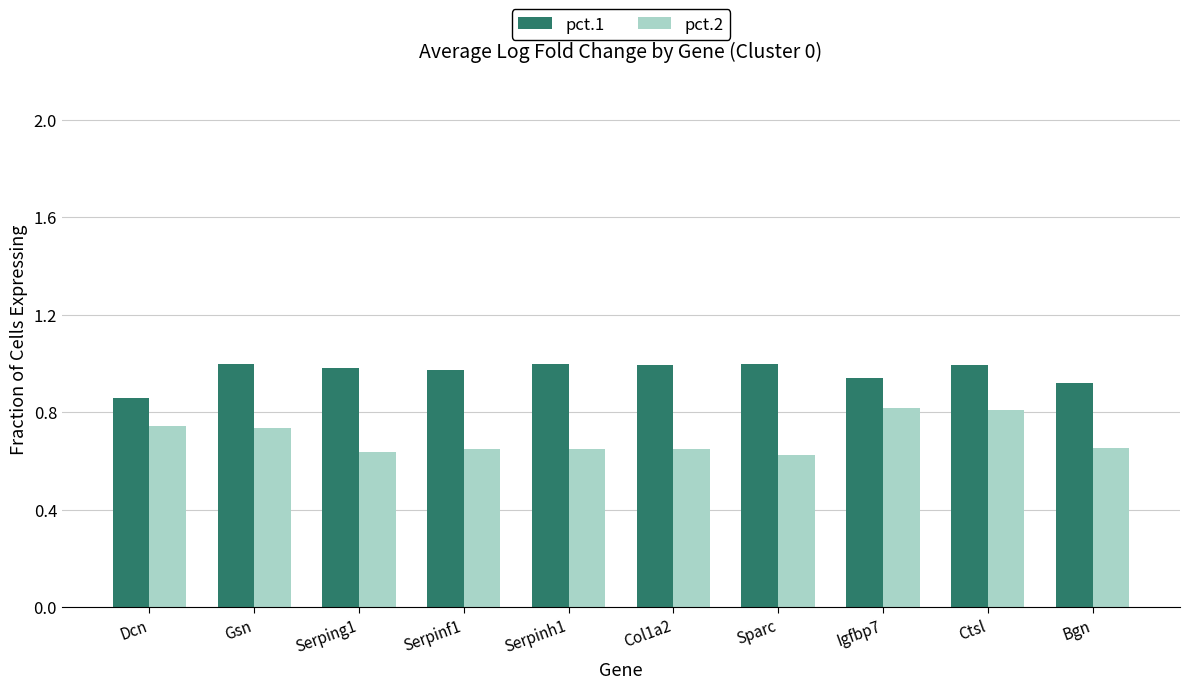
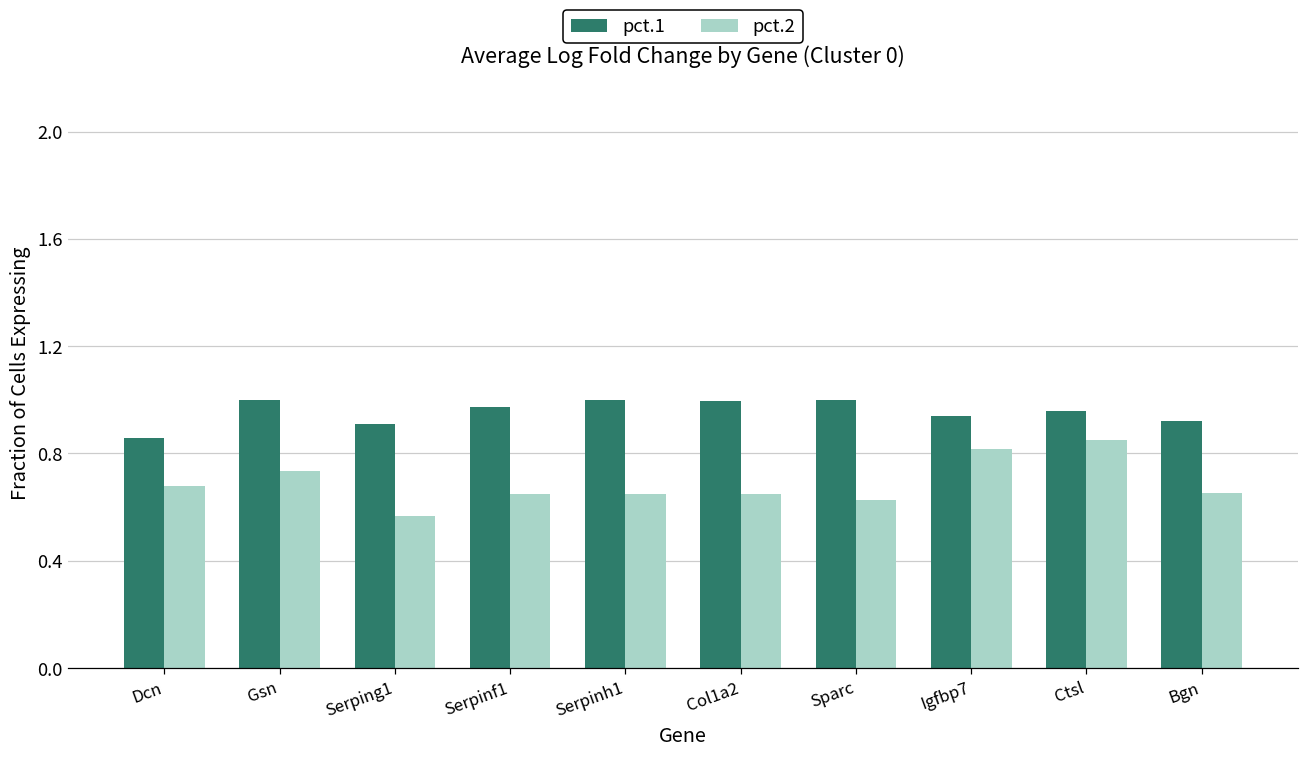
  {
    "pct.1": {
      "Dcn": 0.86,
      "Gsn": 1.00,
-     "Serping1": 0.98,
+     "Serping1": 0.91,
      "Serpinf1": 0.97,
      "Serpinh1": 1.00,
      "Col1a2": 0.99,
      "Sparc": 1.00,
      "Igfbp7": 0.94,
-     "Ctsl": 0.99,
+     "Ctsl": 0.96,
      "Bgn": 0.92
    },
    "pct.2": {
-     "Dcn": 0.74,
+     "Dcn": 0.68,
      "Gsn": 0.74,
-     "Serping1": 0.64,
+     "Serping1": 0.57,
      "Serpinf1": 0.65,
      "Serpinh1": 0.65,
      "Col1a2": 0.65,
      "Sparc": 0.63,
      "Igfbp7": 0.82,
-     "Ctsl": 0.81,
+     "Ctsl": 0.85,
      "Bgn": 0.65
    }
  }
